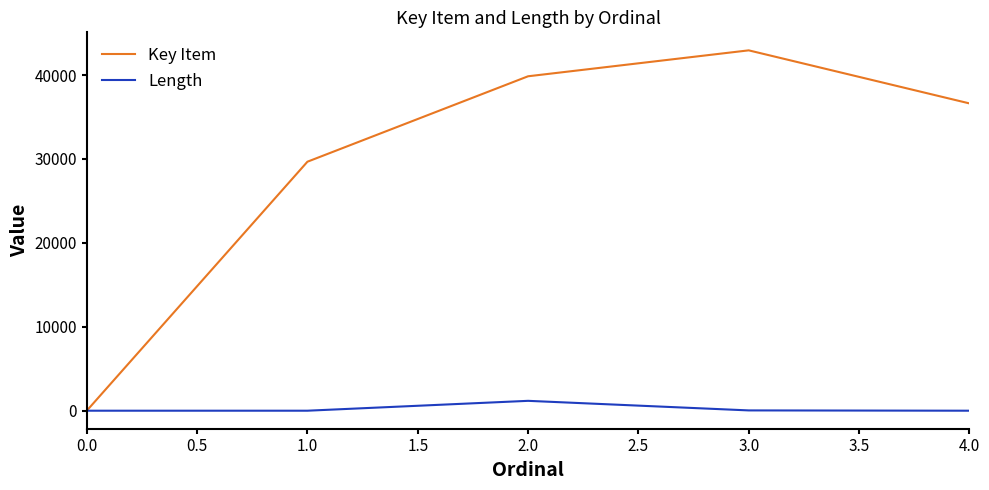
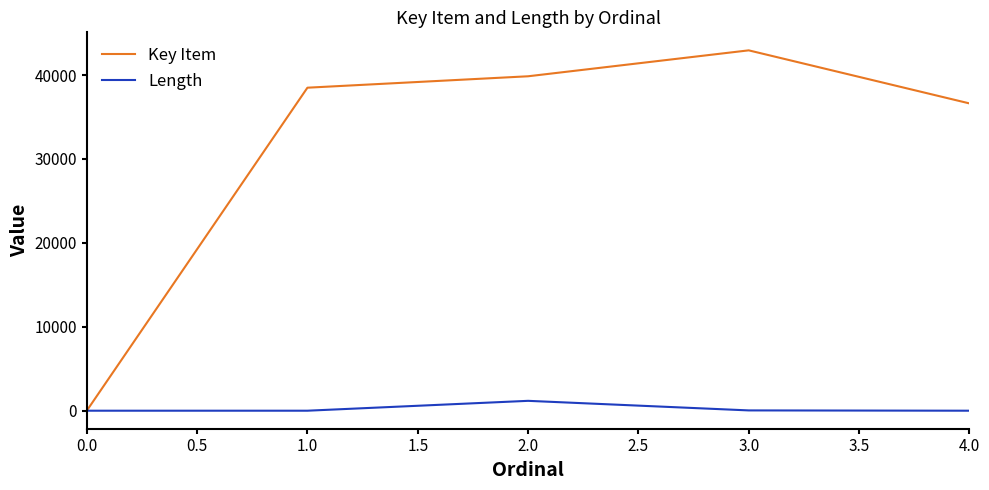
  {
    "Key Item": {
-     "1.0": 30000,
+     "1.0": 38000,
      "2.0": 40000,
      "3.0": 43000,
      "4.0": 37000
    },
    "Length": {
      "1.0": 0,
      "2.0": 1000,
      "3.0": 0,
      "4.0": 0
    }
  }
